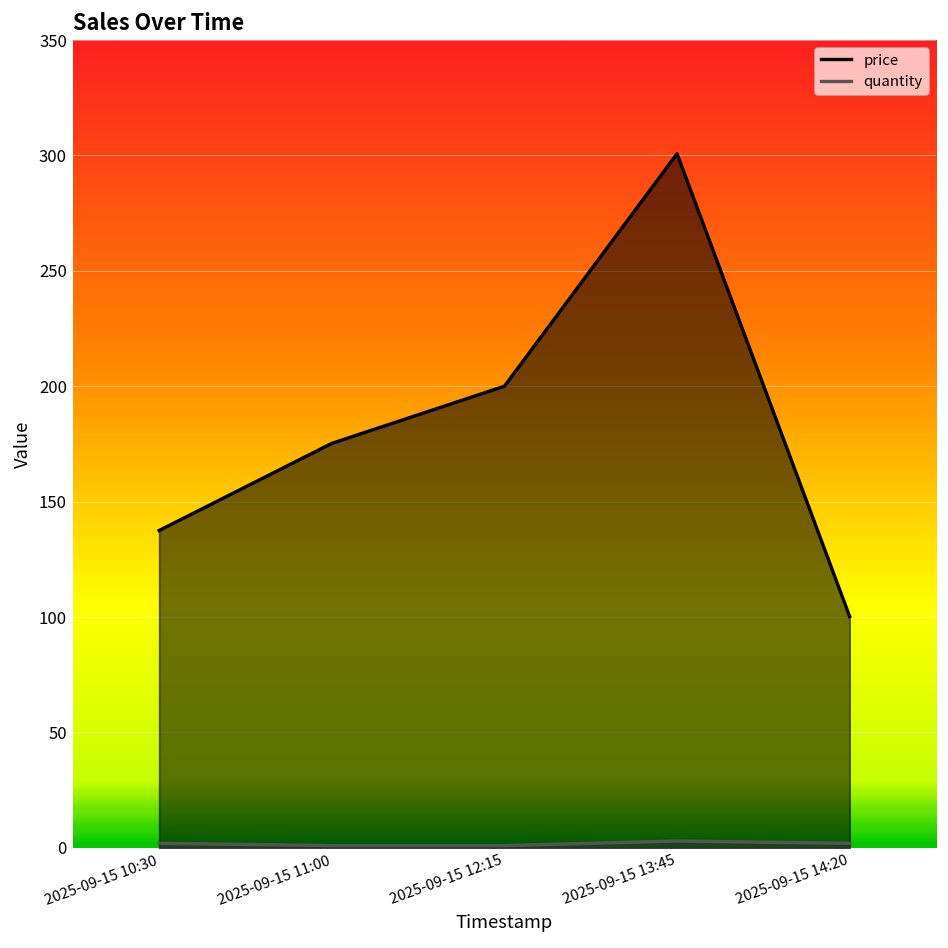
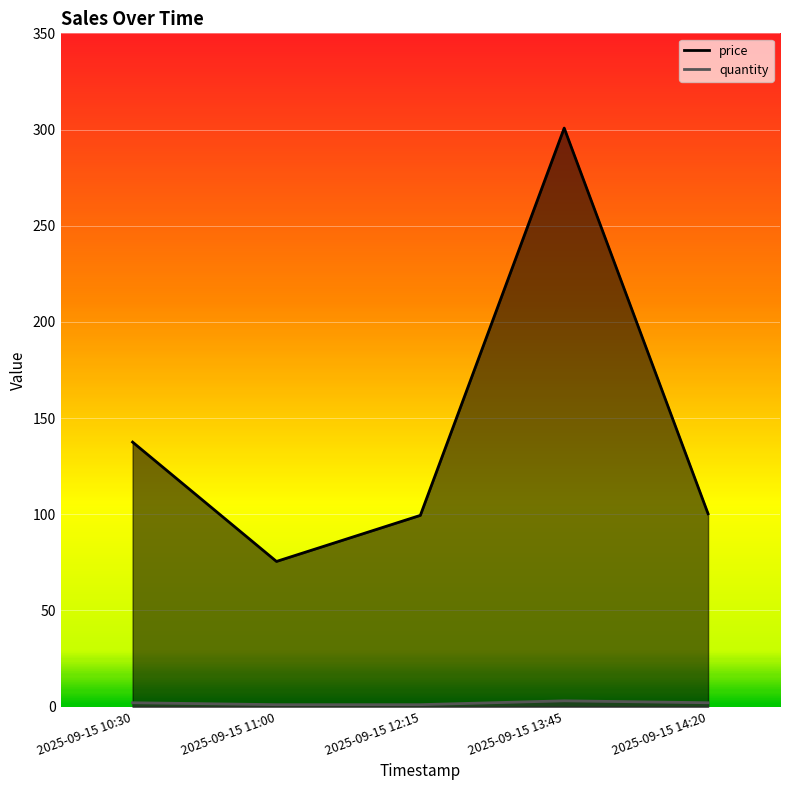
  {
    "price": {
      "2025-09-15 10:30": 138,
-     "2025-09-15 11:00": 175,
-     "2025-09-15 12:15": 200,
+     "2025-09-15 11:00": 75,
+     "2025-09-15 12:15": 99,
      "2025-09-15 13:45": 301,
      "2025-09-15 14:20": 100
    }
  }
